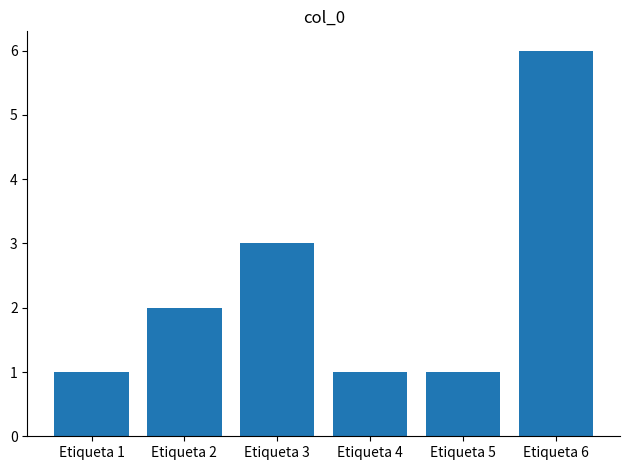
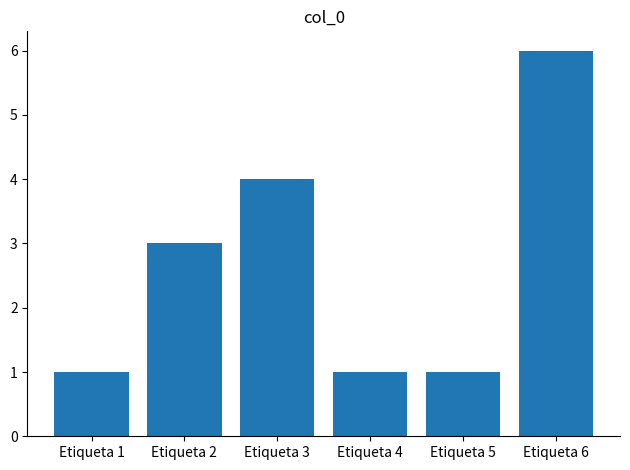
  {
    "Etiqueta 1": 1,
-   "Etiqueta 2": 2,
-   "Etiqueta 3": 3,
+   "Etiqueta 2": 3,
+   "Etiqueta 3": 4,
    "Etiqueta 4": 1,
    "Etiqueta 5": 1,
    "Etiqueta 6": 6
  }
